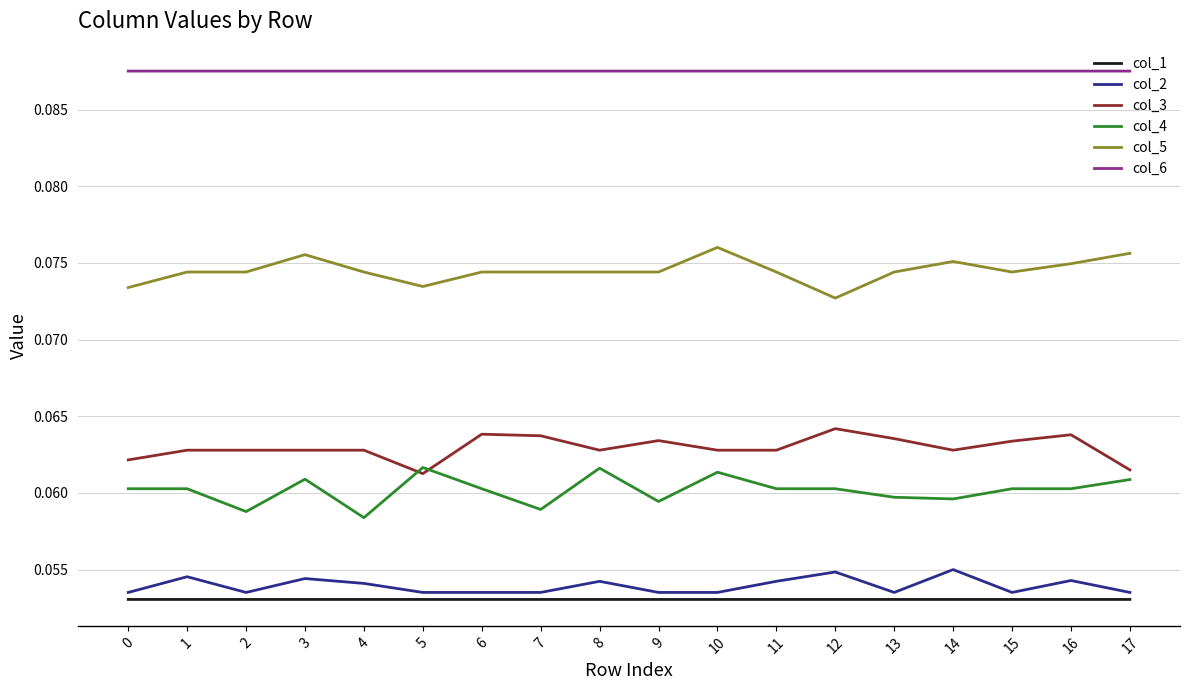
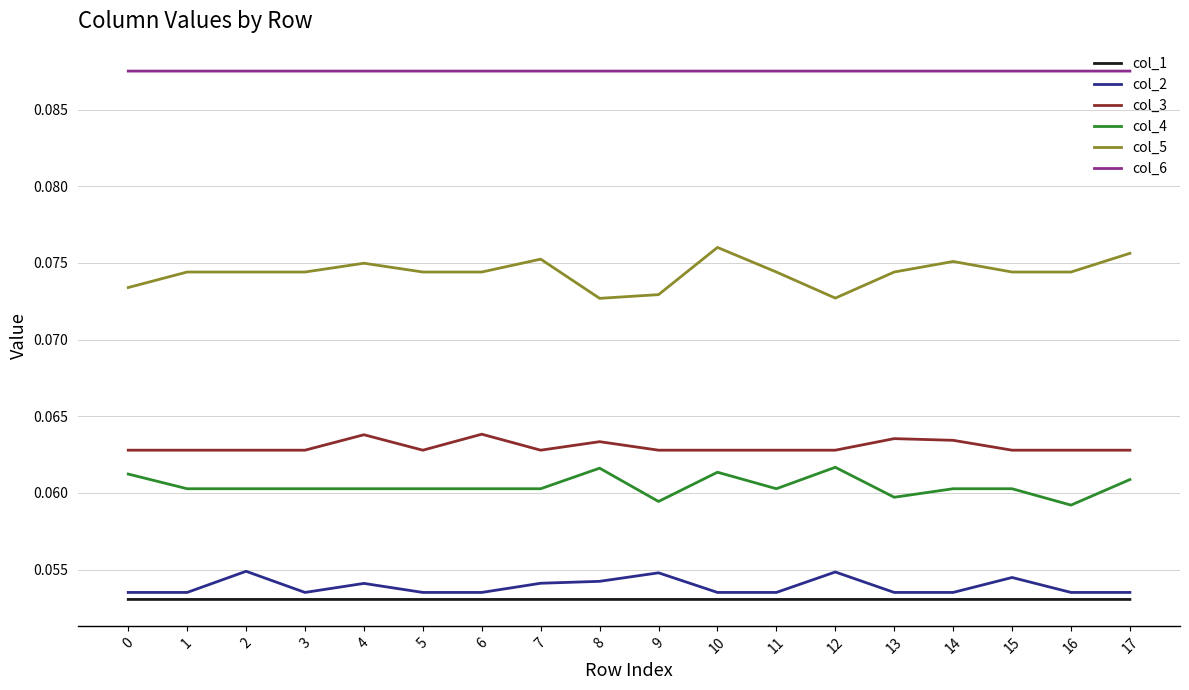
  {
    "col_1": {
      "0": 0.0531,
      "1": 0.0531,
      "2": 0.0531,
      "3": 0.0531,
      "4": 0.0531,
      "5": 0.0531,
      "6": 0.0531,
      "7": 0.0531,
      "8": 0.0531,
      "9": 0.0531,
      "10": 0.0531,
      "11": 0.0531,
      "12": 0.0531,
      "13": 0.0531,
      "14": 0.0531,
      "15": 0.0531,
      "16": 0.0531,
      "17": 0.0531
    },
    "col_2": {
      "0": 0.0535,
-     "1": 0.0545,
-     "2": 0.0535,
-     "3": 0.0544,
+     "1": 0.0535,
+     "2": 0.0549,
+     "3": 0.0535,
      "4": 0.0541,
      "5": 0.0535,
      "6": 0.0535,
-     "7": 0.0535,
+     "7": 0.0541,
      "8": 0.0542,
-     "9": 0.0535,
+     "9": 0.0548,
      "10": 0.0535,
-     "11": 0.0542,
+     "11": 0.0535,
      "12": 0.0548,
      "13": 0.0535,
-     "14": 0.0550,
-     "15": 0.0535,
-     "16": 0.0543,
+     "14": 0.0535,
+     "15": 0.0545,
+     "16": 0.0535,
      "17": 0.0535
    },
    "col_3": {
-     "0": 0.0622,
+     "0": 0.0628,
      "1": 0.0628,
      "2": 0.0628,
      "3": 0.0628,
-     "4": 0.0628,
-     "5": 0.0613,
+     "4": 0.0638,
+     "5": 0.0628,
      "6": 0.0638,
-     "7": 0.0637,
-     "8": 0.0628,
-     "9": 0.0634,
+     "7": 0.0628,
+     "8": 0.0633,
+     "9": 0.0628,
      "10": 0.0628,
      "11": 0.0628,
-     "12": 0.0642,
+     "12": 0.0628,
      "13": 0.0635,
-     "14": 0.0628,
-     "15": 0.0634,
-     "16": 0.0638,
-     "17": 0.0615
+     "14": 0.0634,
+     "15": 0.0628,
+     "16": 0.0628,
+     "17": 0.0628
    },
    "col_4": {
-     "0": 0.0603,
+     "0": 0.0612,
      "1": 0.0603,
-     "2": 0.0588,
-     "3": 0.0609,
-     "4": 0.0584,
-     "5": 0.0617,
+     "2": 0.0603,
+     "3": 0.0603,
+     "4": 0.0603,
+     "5": 0.0603,
      "6": 0.0603,
-     "7": 0.0589,
+     "7": 0.0603,
      "8": 0.0616,
      "9": 0.0594,
      "10": 0.0614,
      "11": 0.0603,
-     "12": 0.0603,
+     "12": 0.0617,
      "13": 0.0597,
-     "14": 0.0596,
+     "14": 0.0603,
      "15": 0.0603,
-     "16": 0.0603,
+     "16": 0.0592,
      "17": 0.0609
    },
    "col_5": {
      "0": 0.0734,
      "1": 0.0744,
      "2": 0.0744,
-     "3": 0.0755,
-     "4": 0.0744,
-     "5": 0.0735,
+     "3": 0.0744,
+     "4": 0.0750,
+     "5": 0.0744,
      "6": 0.0744,
-     "7": 0.0744,
-     "8": 0.0744,
-     "9": 0.0744,
+     "7": 0.0752,
+     "8": 0.0727,
+     "9": 0.0729,
      "10": 0.0760,
      "11": 0.0744,
      "12": 0.0727,
      "13": 0.0744,
      "14": 0.0751,
      "15": 0.0744,
-     "16": 0.0750,
+     "16": 0.0744,
      "17": 0.0756
    },
    "col_6": {
      "0": 0.0875,
      "1": 0.0875,
      "2": 0.0875,
      "3": 0.0875,
      "4": 0.0875,
      "5": 0.0875,
      "6": 0.0875,
      "7": 0.0875,
      "8": 0.0875,
      "9": 0.0875,
      "10": 0.0875,
      "11": 0.0875,
      "12": 0.0875,
      "13": 0.0875,
      "14": 0.0875,
      "15": 0.0875,
      "16": 0.0875,
      "17": 0.0875
    }
  }
